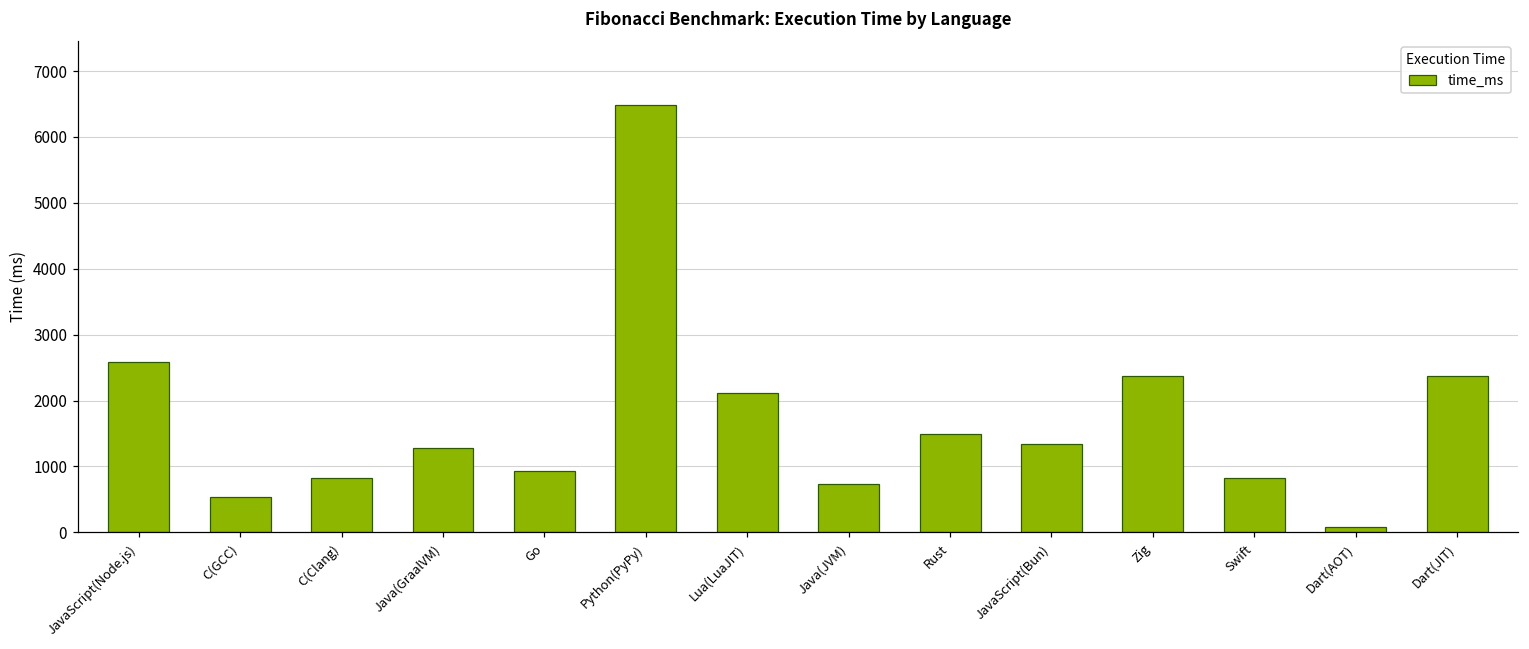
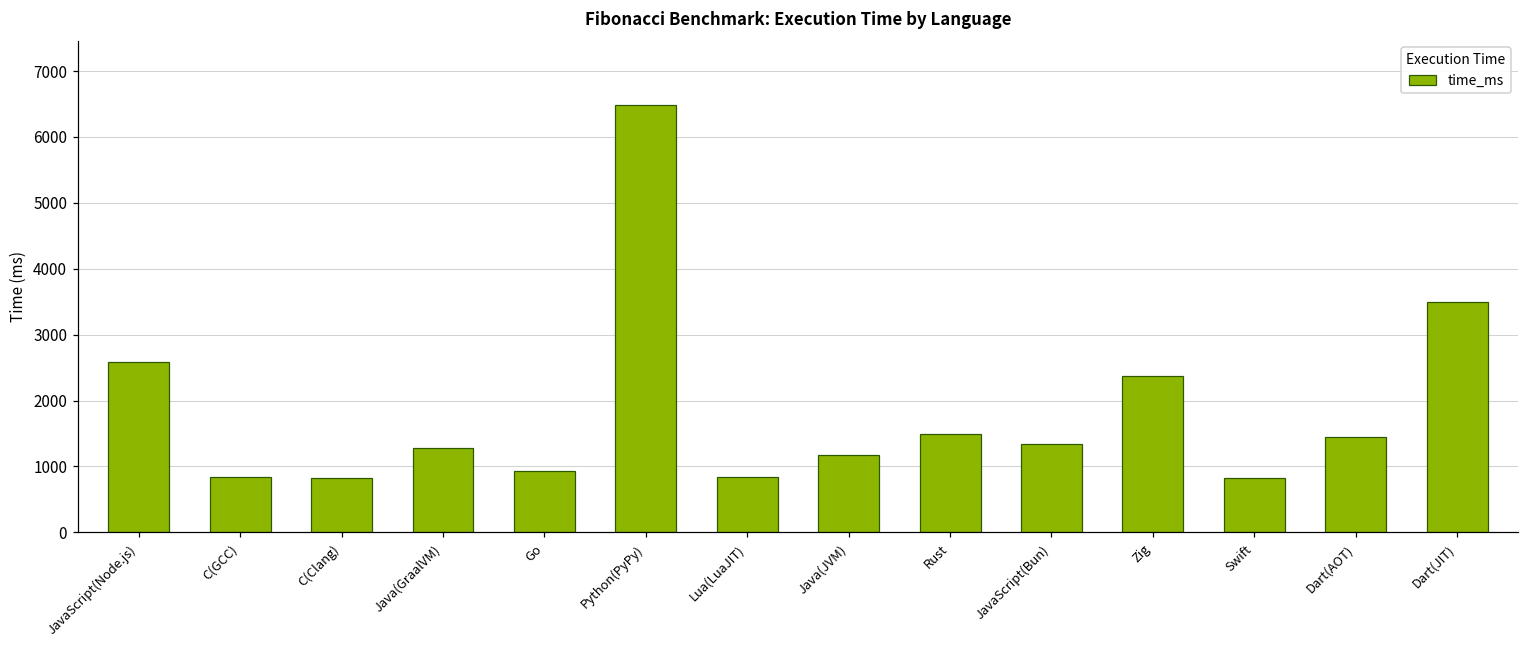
  {
    "JavaScript(Node.js)": 2600,
-   "C(GCC)": 500,
+   "C(GCC)": 800,
    "C(Clang)": 800,
    "Java(GraalVM)": 1300,
    "Go": 900,
    "Python(PyPy)": 6500,
-   "Lua(LuaJIT)": 2100,
-   "Java(JVM)": 700,
+   "Lua(LuaJIT)": 800,
+   "Java(JVM)": 1200,
    "Rust": 1500,
    "JavaScript(Bun)": 1300,
    "Zig": 2400,
    "Swift": 800,
-   "Dart(AOT)": 100,
-   "Dart(JIT)": 2400
+   "Dart(AOT)": 1500,
+   "Dart(JIT)": 3500
  }
